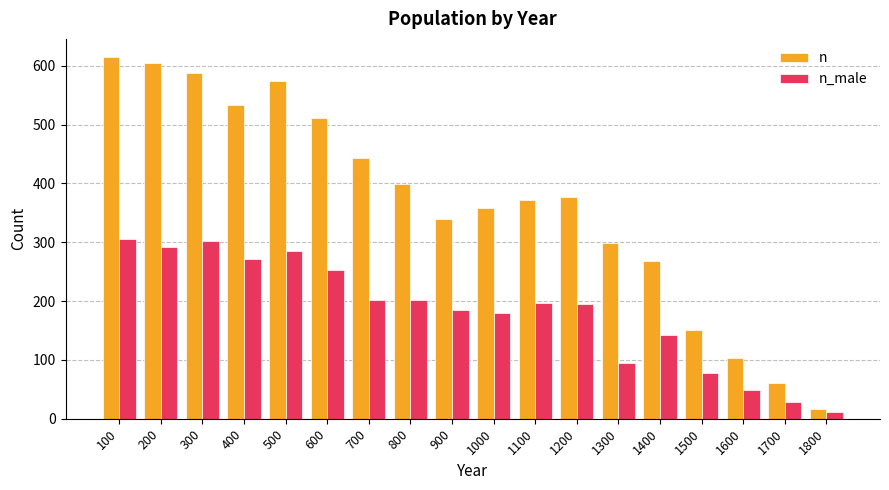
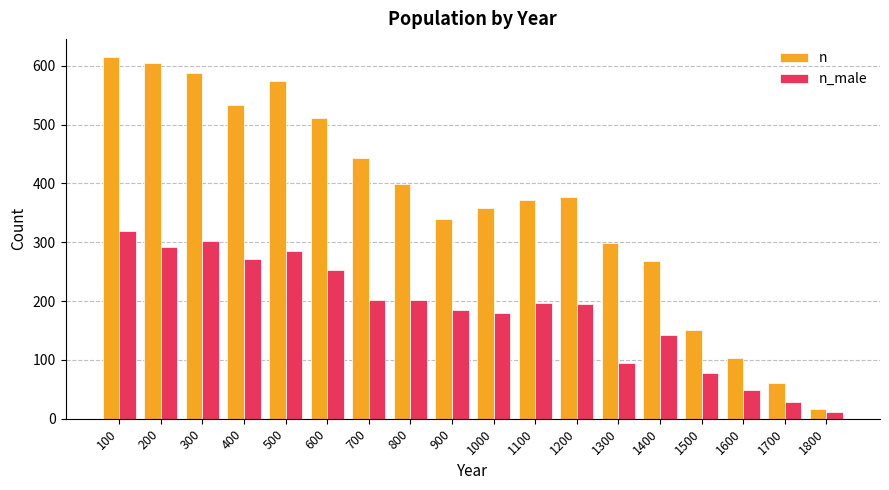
  {
    "n": {
      "100": 620,
      "200": 600,
      "300": 590,
      "400": 530,
      "500": 570,
      "600": 510,
      "700": 440,
      "800": 400,
      "900": 340,
      "1000": 360,
      "1100": 370,
      "1200": 380,
      "1300": 300,
      "1400": 270,
      "1500": 150,
      "1600": 100,
      "1700": 60,
      "1800": 20
    },
    "n_male": {
-     "100": 310,
+     "100": 320,
      "200": 290,
      "300": 300,
      "400": 270,
      "500": 290,
      "600": 250,
      "700": 200,
      "800": 200,
      "900": 180,
      "1000": 180,
      "1100": 200,
      "1200": 200,
      "1300": 100,
      "1400": 140,
      "1500": 80,
      "1600": 50,
      "1700": 30,
      "1800": 10
    }
  }
